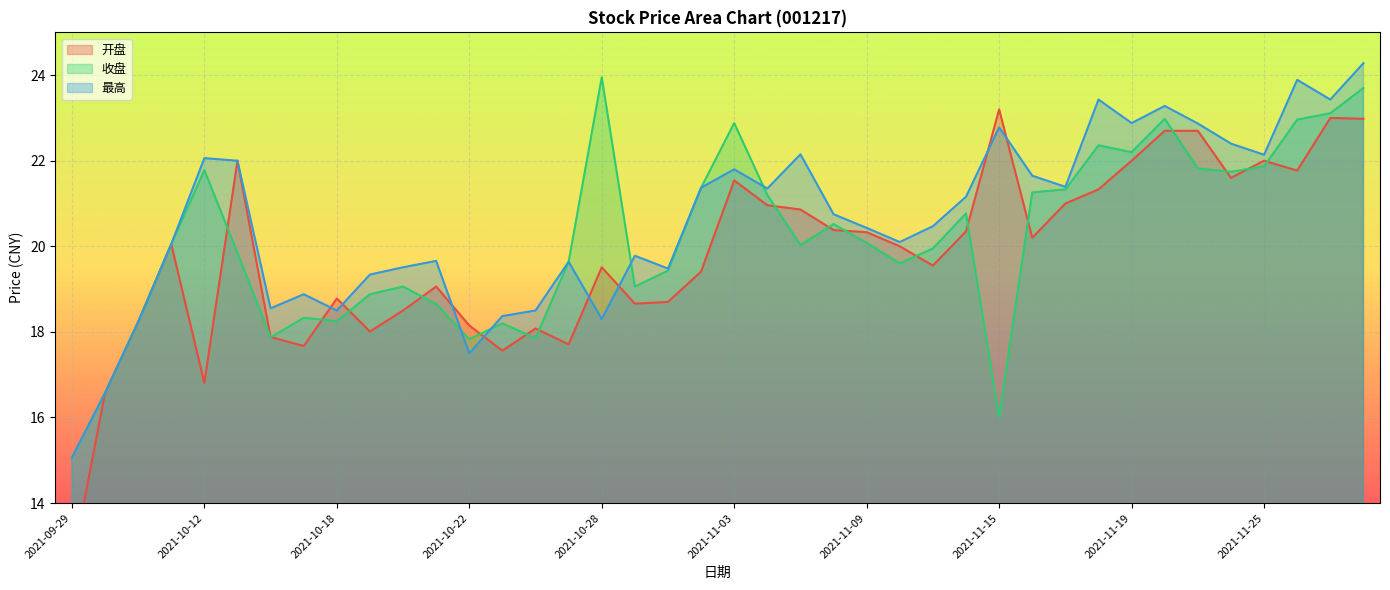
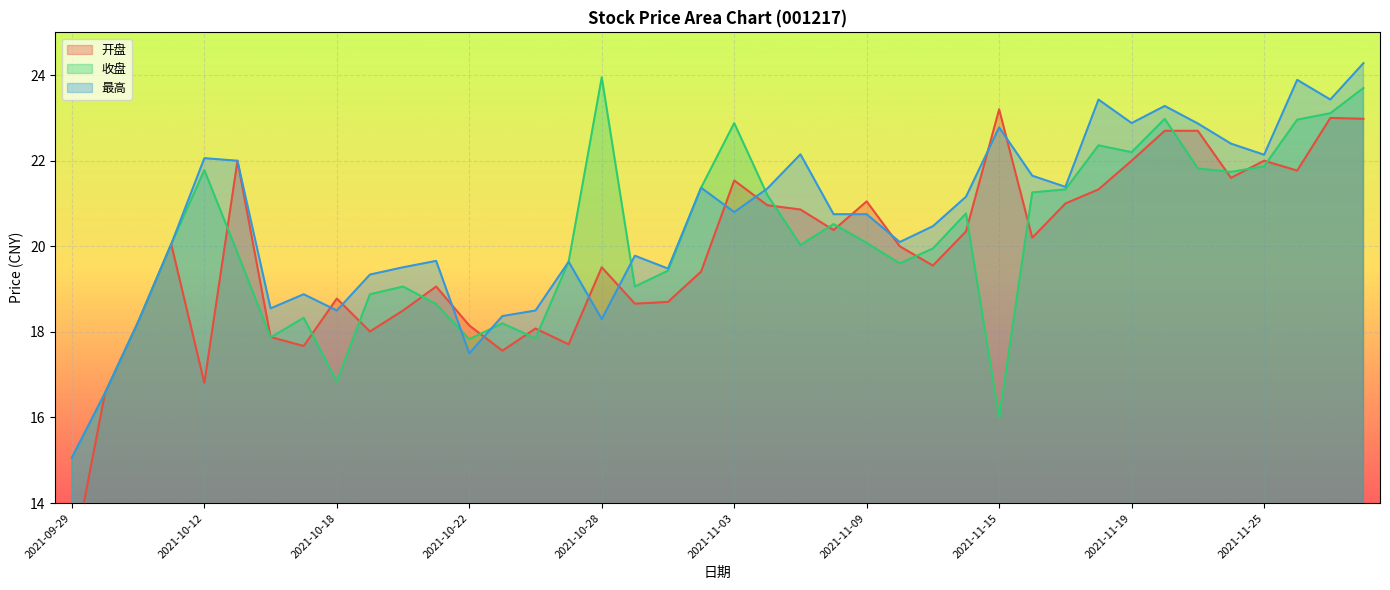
  {
    "开盘": {
      "2021-10-12": 16.8,
      "2021-10-18": 18.8,
      "2021-10-22": 18.2,
      "2021-10-28": 19.5,
      "2021-11-03": 21.5,
-     "2021-11-09": 20.3,
+     "2021-11-09": 21.1,
      "2021-11-15": 23.2,
      "2021-11-19": 22.0,
      "2021-11-25": 22.0
    },
    "收盘": {
      "2021-10-12": 21.8,
-     "2021-10-18": 18.3,
+     "2021-10-18": 16.8,
      "2021-10-22": 17.8,
      "2021-10-28": 24.0,
      "2021-11-03": 22.9,
      "2021-11-09": 20.1,
      "2021-11-15": 16.0,
      "2021-11-19": 22.2,
      "2021-11-25": 21.9
    },
    "最高": {
      "2021-10-12": 22.1,
      "2021-10-18": 18.5,
      "2021-10-22": 17.5,
      "2021-10-28": 18.3,
-     "2021-11-03": 21.8,
-     "2021-11-09": 20.4,
+     "2021-11-03": 20.8,
+     "2021-11-09": 20.8,
      "2021-11-15": 22.8,
      "2021-11-19": 22.9,
      "2021-11-25": 22.1
    }
  }
